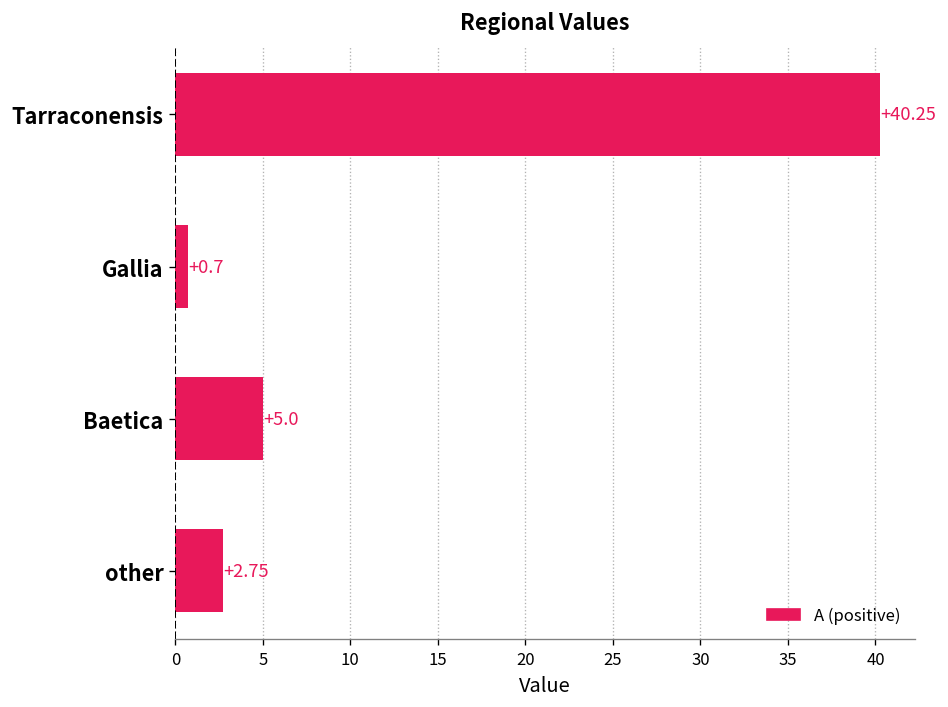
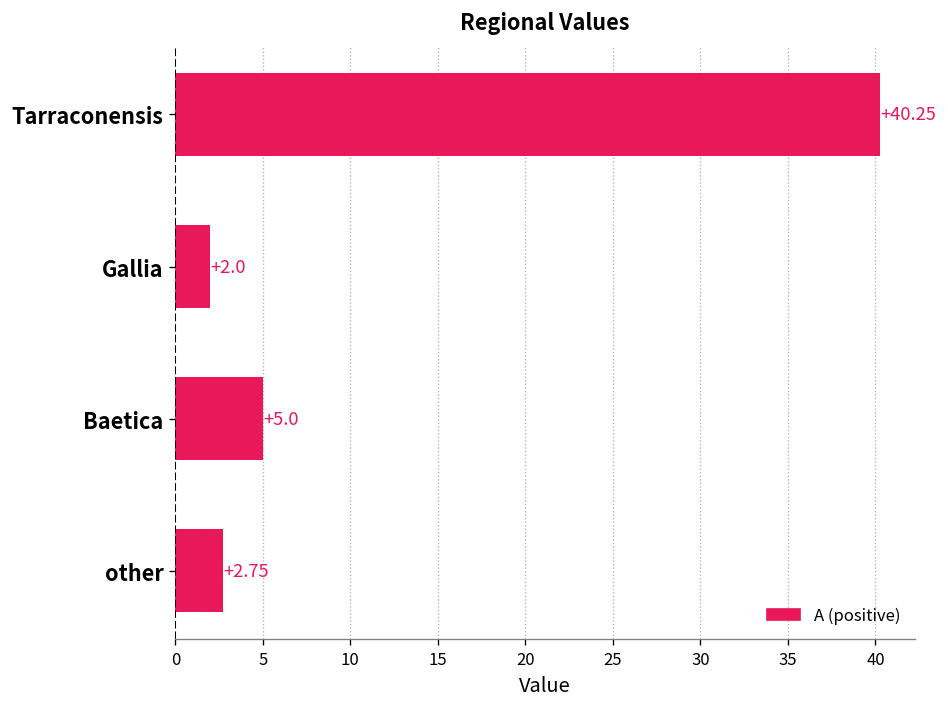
  {
    "Tarraconensis": "+40.25",
-   "Gallia": "+0.7",
+   "Gallia": "+2.0",
    "Baetica": "+5.0",
    "other": "+2.75"
  }
